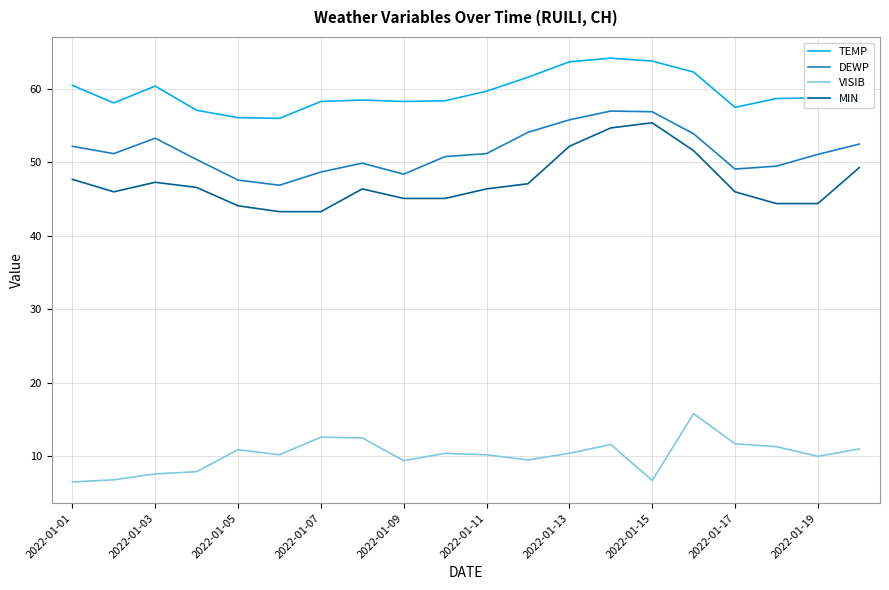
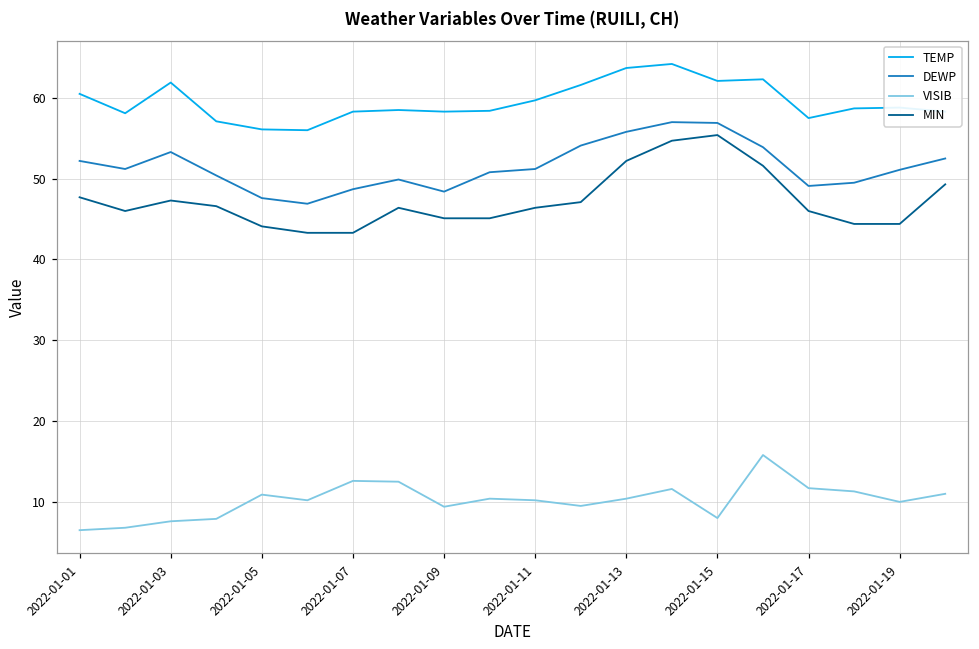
  {
    "TEMP": {
      "2022-01-01": 61,
-     "2022-01-03": 60,
+     "2022-01-03": 62,
      "2022-01-05": 56,
      "2022-01-07": 58,
      "2022-01-09": 58,
      "2022-01-11": 60,
      "2022-01-13": 64,
-     "2022-01-15": 64,
+     "2022-01-15": 62,
      "2022-01-17": 58
    },
    "DEWP": {
      "2022-01-01": 52,
      "2022-01-03": 53,
      "2022-01-05": 48,
      "2022-01-07": 49,
      "2022-01-09": 48,
      "2022-01-11": 51,
      "2022-01-13": 56,
      "2022-01-15": 57,
      "2022-01-17": 49,
      "2022-01-19": 51
    },
    "VISIB": {
      "2022-01-01": 7,
      "2022-01-03": 8,
      "2022-01-05": 11,
      "2022-01-07": 13,
      "2022-01-09": 9,
      "2022-01-11": 10,
      "2022-01-13": 10,
-     "2022-01-15": 7,
+     "2022-01-15": 8,
      "2022-01-17": 12,
      "2022-01-19": 10
    },
    "MIN": {
      "2022-01-01": 48,
      "2022-01-03": 47,
      "2022-01-05": 44,
      "2022-01-07": 43,
      "2022-01-09": 45,
      "2022-01-11": 46,
      "2022-01-13": 52,
      "2022-01-15": 55,
      "2022-01-17": 46,
      "2022-01-19": 44
    }
  }
